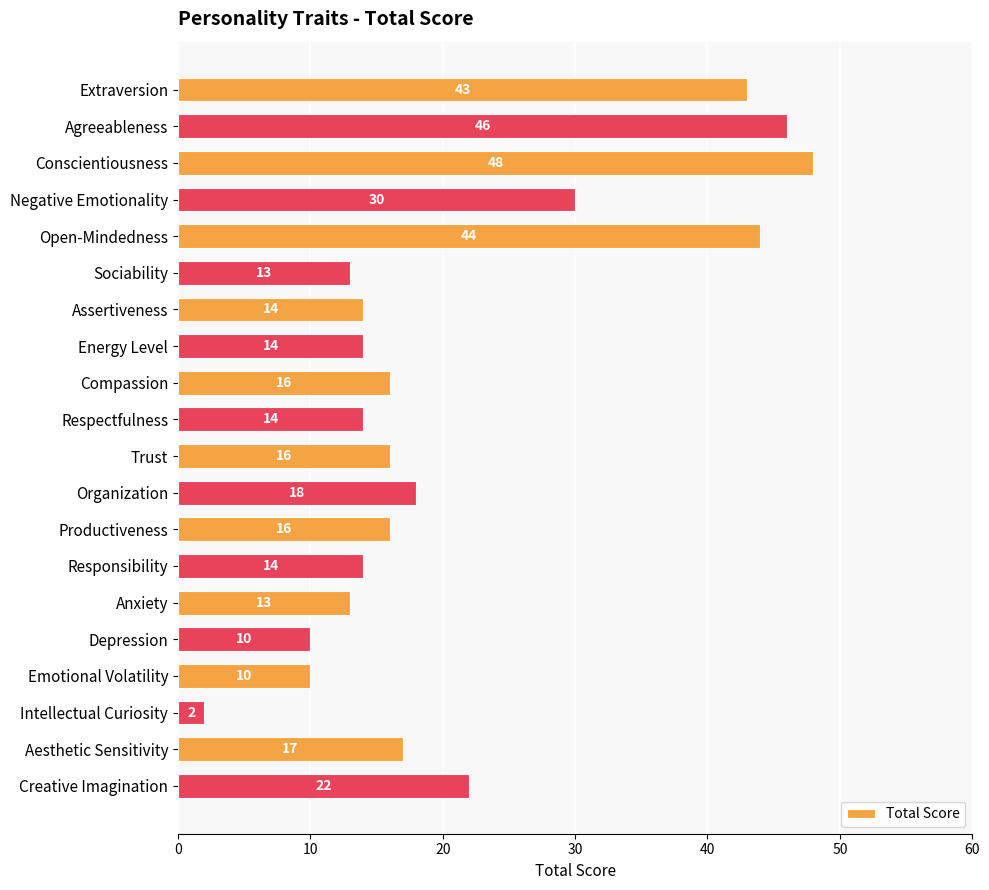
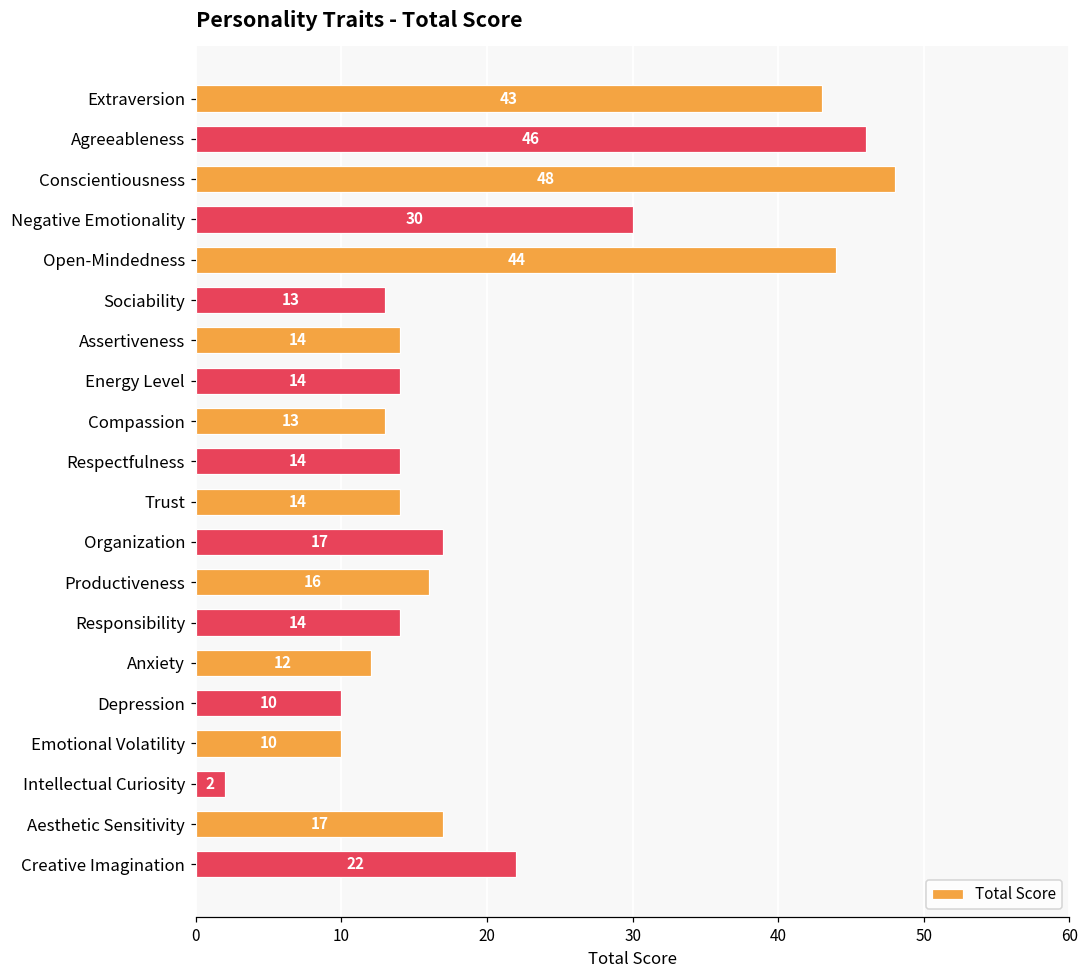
  {
    "Extraversion": 43,
    "Agreeableness": 46,
    "Conscientiousness": 48,
    "Negative Emotionality": 30,
    "Open-Mindedness": 44,
    "Sociability": 13,
    "Assertiveness": 14,
    "Energy Level": 14,
-   "Compassion": 16,
+   "Compassion": 13,
    "Respectfulness": 14,
-   "Trust": 16,
-   "Organization": 18,
+   "Trust": 14,
+   "Organization": 17,
    "Productiveness": 16,
    "Responsibility": 14,
-   "Anxiety": 13,
+   "Anxiety": 12,
    "Depression": 10,
    "Emotional Volatility": 10,
    "Intellectual Curiosity": 2,
    "Aesthetic Sensitivity": 17,
    "Creative Imagination": 22
  }
